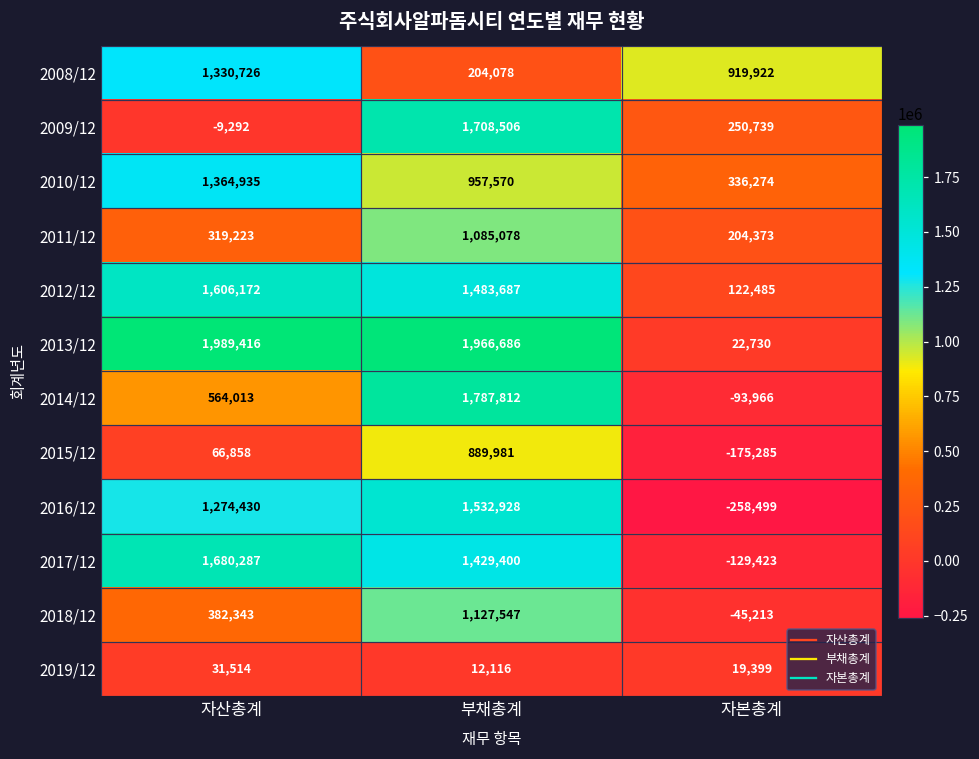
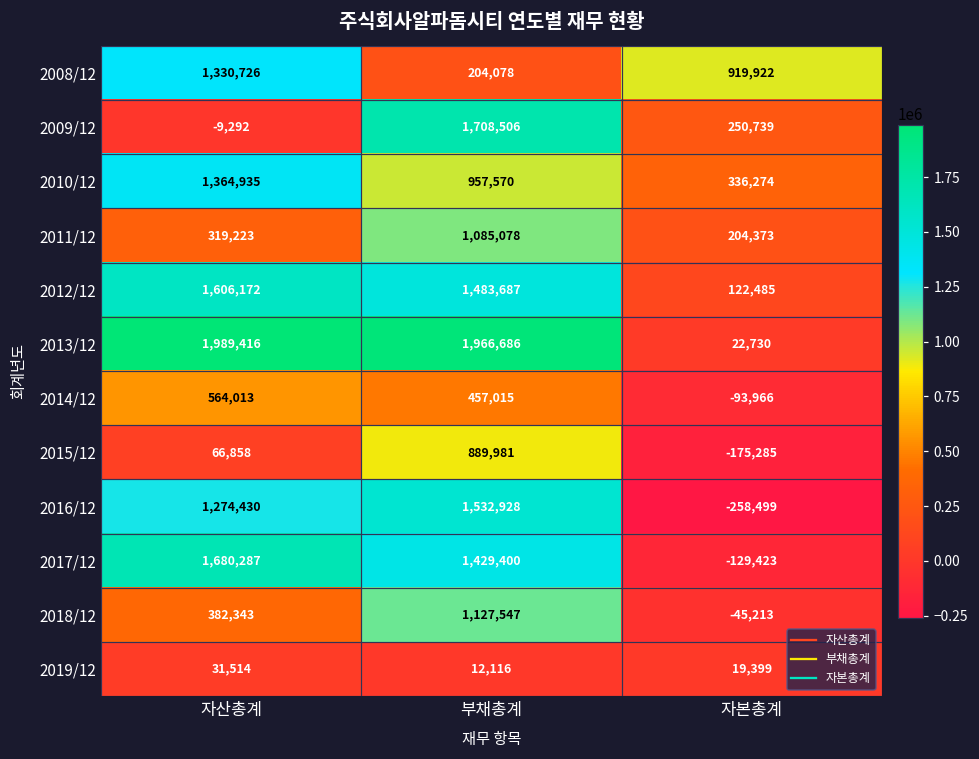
  {
    "2008/12": {
      "자산총계": "1,330,726",
      "부채총계": "204,078",
      "자본총계": "919,922"
    },
    "2009/12": {
      "자산총계": "-9,292",
      "부채총계": "1,708,506",
      "자본총계": "250,739"
    },
    "2010/12": {
      "자산총계": "1,364,935",
      "부채총계": "957,570",
      "자본총계": "336,274"
    },
    "2011/12": {
      "자산총계": "319,223",
      "부채총계": "1,085,078",
      "자본총계": "204,373"
    },
    "2012/12": {
      "자산총계": "1,606,172",
      "부채총계": "1,483,687",
      "자본총계": "122,485"
    },
    "2013/12": {
      "자산총계": "1,989,416",
      "부채총계": "1,966,686",
      "자본총계": "22,730"
    },
    "2014/12": {
      "자산총계": "564,013",
-     "부채총계": "1,787,812",
+     "부채총계": "457,015",
      "자본총계": "-93,966"
    },
    "2015/12": {
      "자산총계": "66,858",
      "부채총계": "889,981",
      "자본총계": "-175,285"
    },
    "2016/12": {
      "자산총계": "1,274,430",
      "부채총계": "1,532,928",
      "자본총계": "-258,499"
    },
    "2017/12": {
      "자산총계": "1,680,287",
      "부채총계": "1,429,400",
      "자본총계": "-129,423"
    },
    "2018/12": {
      "자산총계": "382,343",
      "부채총계": "1,127,547",
      "자본총계": "-45,213"
    },
    "2019/12": {
      "자산총계": "31,514",
      "부채총계": "12,116",
      "자본총계": "19,399"
    }
  }
